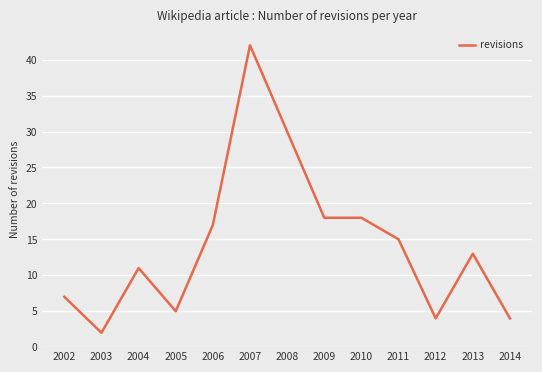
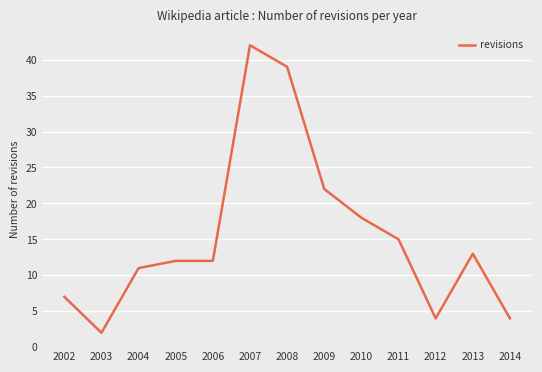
  {
    "2002": 7,
    "2003": 2,
    "2004": 11,
-   "2005": 5,
-   "2006": 17,
+   "2005": 12,
+   "2006": 12,
    "2007": 42,
-   "2008": 30,
-   "2009": 18,
+   "2008": 39,
+   "2009": 22,
    "2010": 18,
    "2011": 15,
    "2012": 4,
    "2013": 13,
    "2014": 4
  }
